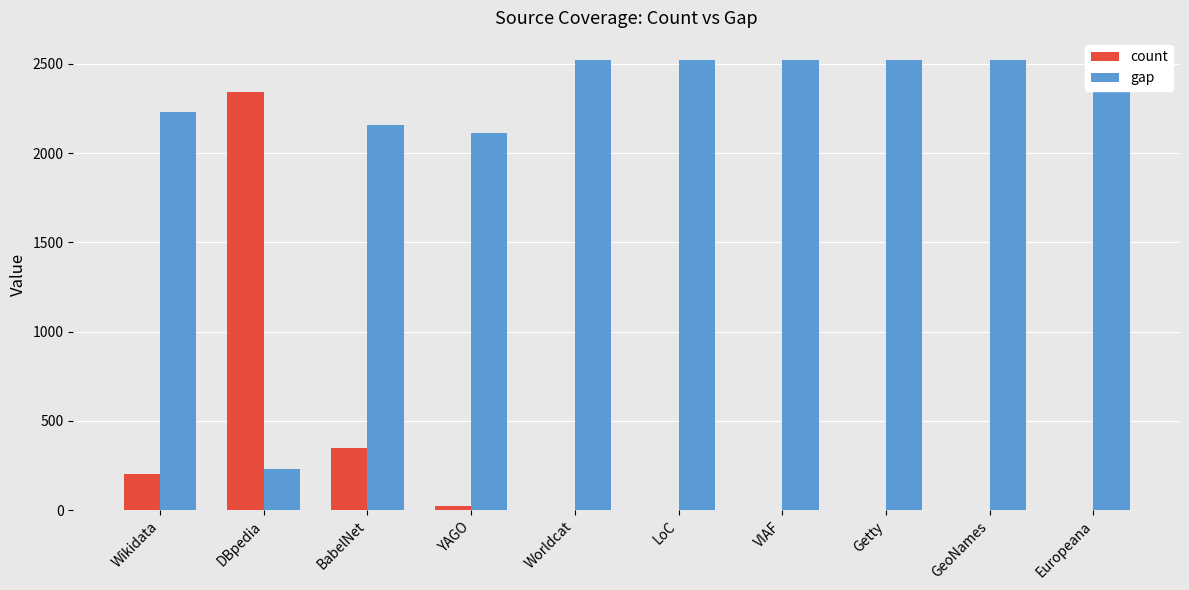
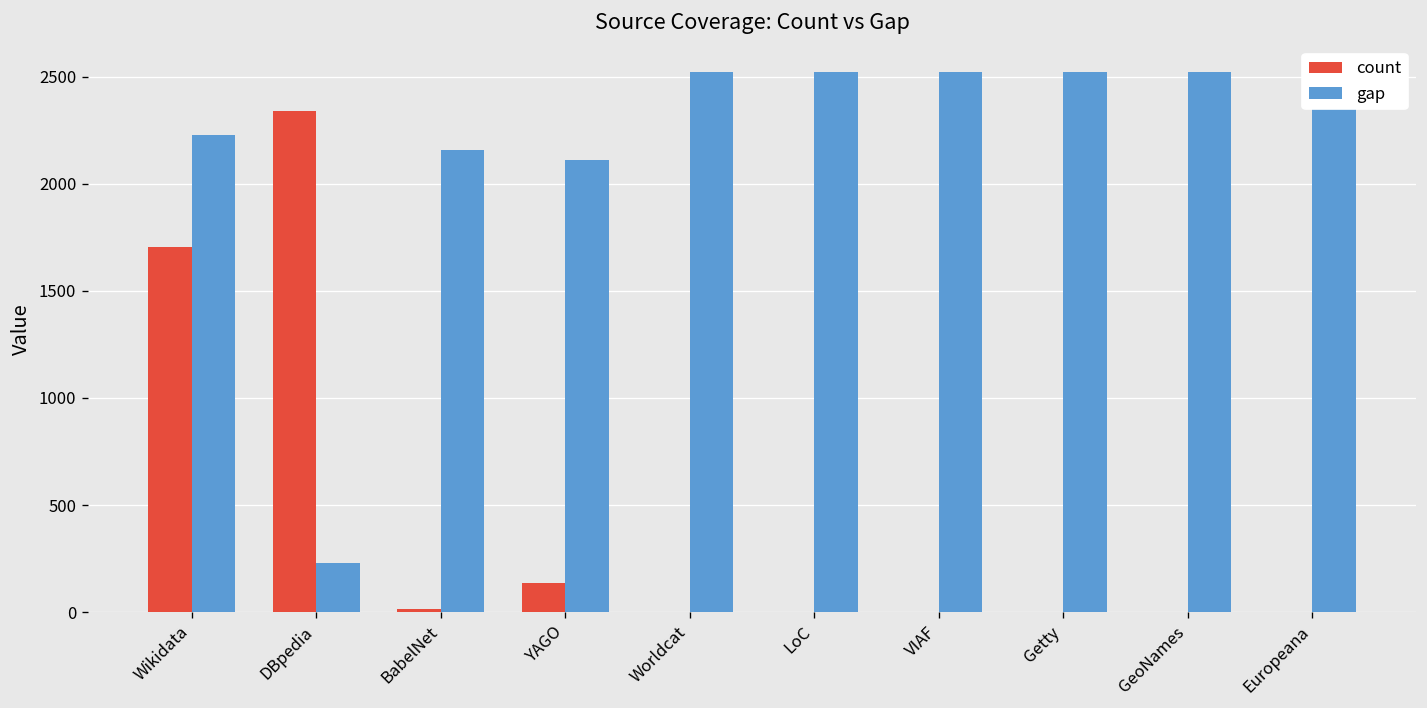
  {
    "count": {
-     "Wikidata": 200,
+     "Wikidata": 1710,
      "DBpedia": 2340,
-     "BabelNet": 350,
-     "YAGO": 20,
+     "BabelNet": 20,
+     "YAGO": 140,
      "Worldcat": 0,
      "LoC": 0,
      "VIAF": 0,
      "Getty": 0,
      "GeoNames": 0,
      "Europeana": 0
    },
    "gap": {
      "Wikidata": 2230,
      "DBpedia": 230,
      "BabelNet": 2160,
      "YAGO": 2110,
      "Worldcat": 2520,
      "LoC": 2520,
      "VIAF": 2520,
      "Getty": 2520,
      "GeoNames": 2520
    }
  }
